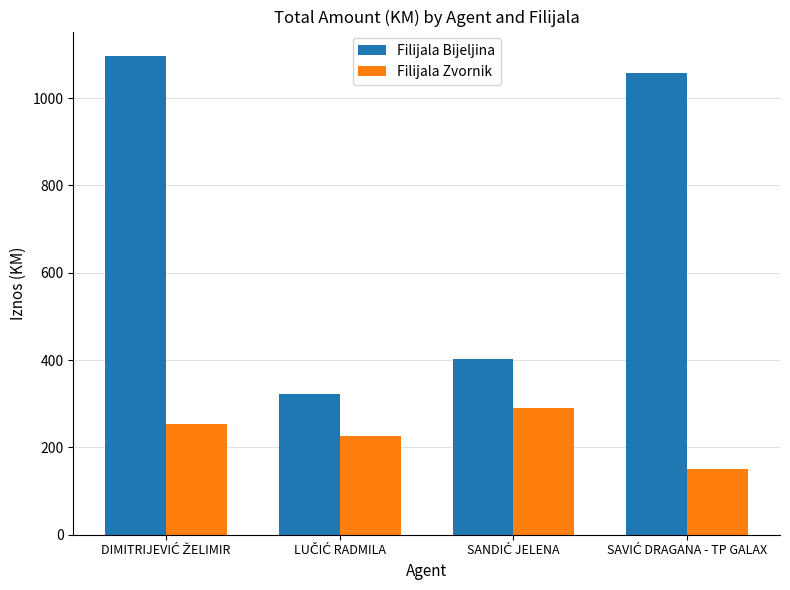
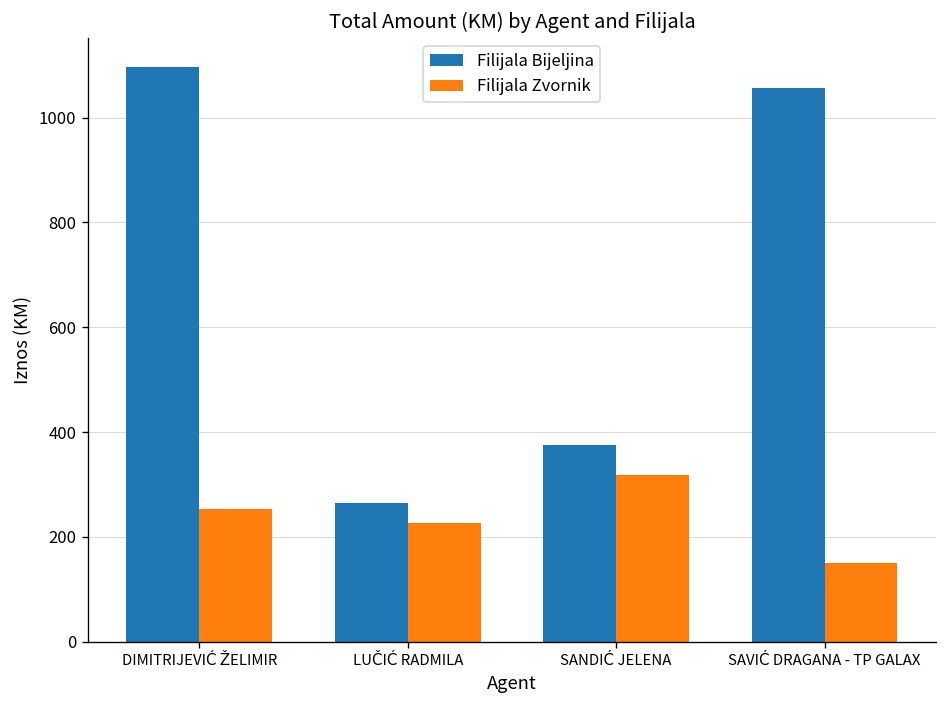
  {
    "Filijala Bijeljina": {
      "DIMITRIJEVIĆ ŽELIMIR": 1100,
-     "LUČIĆ RADMILA": 320,
-     "SANDIĆ JELENA": 400,
+     "LUČIĆ RADMILA": 270,
+     "SANDIĆ JELENA": 370,
      "SAVIĆ DRAGANA - TP GALAX": 1060
    },
    "Filijala Zvornik": {
      "DIMITRIJEVIĆ ŽELIMIR": 250,
      "LUČIĆ RADMILA": 230,
-     "SANDIĆ JELENA": 290,
+     "SANDIĆ JELENA": 320,
      "SAVIĆ DRAGANA - TP GALAX": 150
    }
  }
